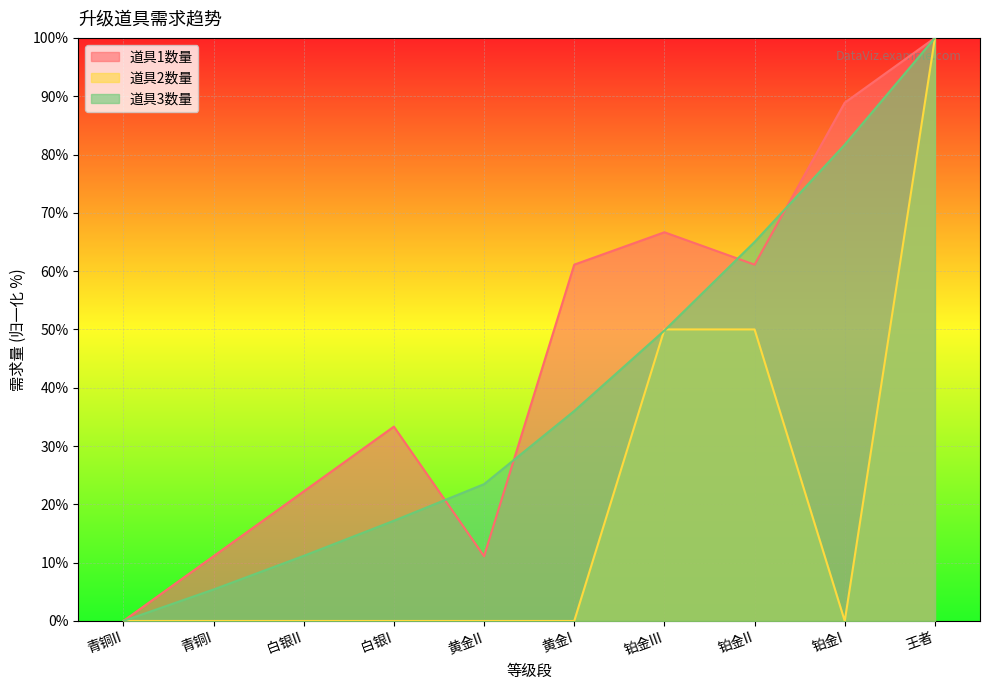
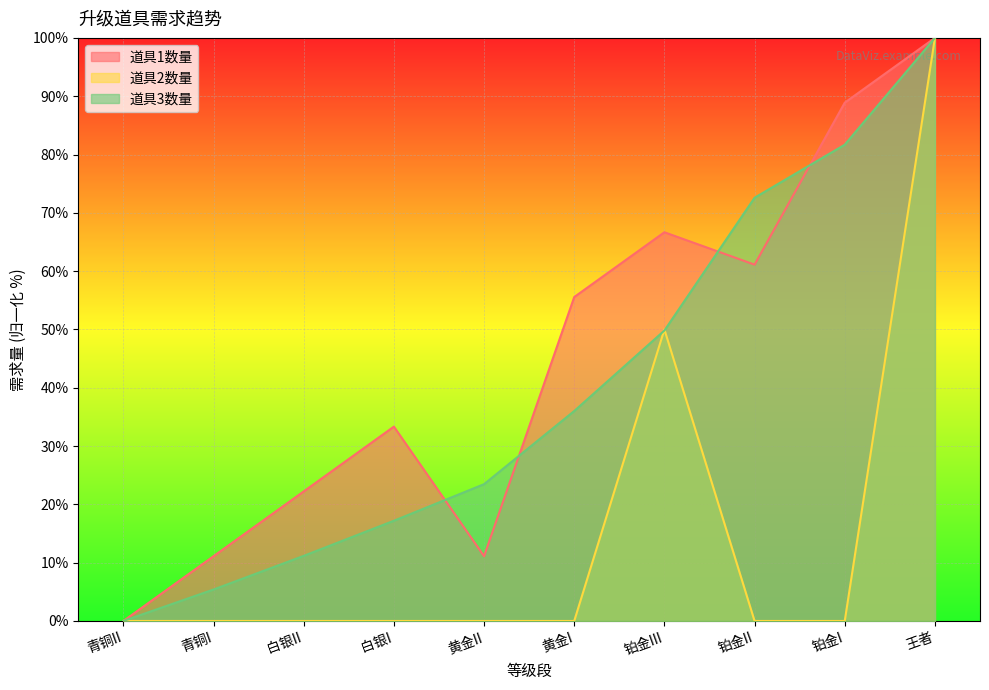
  {
    "道具1数量": {
      "青铜I": "11%",
      "白银II": "22%",
      "白银I": "33%",
      "黄金II": "11%",
-     "黄金I": "61%",
+     "黄金I": "56%",
      "铂金III": "67%",
      "铂金II": "61%",
      "铂金I": "89%"
    },
    "道具2数量": {
      "青铜I": "0%",
      "白银II": "0%",
      "白银I": "0%",
      "黄金II": "0%",
      "黄金I": "0%",
-     "铂金II": "50%",
+     "铂金II": "0%",
      "铂金I": "0%"
    },
    "道具3数量": {
      "青铜I": "5%",
      "白银II": "11%",
      "白银I": "17%",
      "黄金II": "23%",
      "黄金I": "36%",
-     "铂金II": "65%",
+     "铂金II": "73%",
      "铂金I": "82%"
    }
  }
